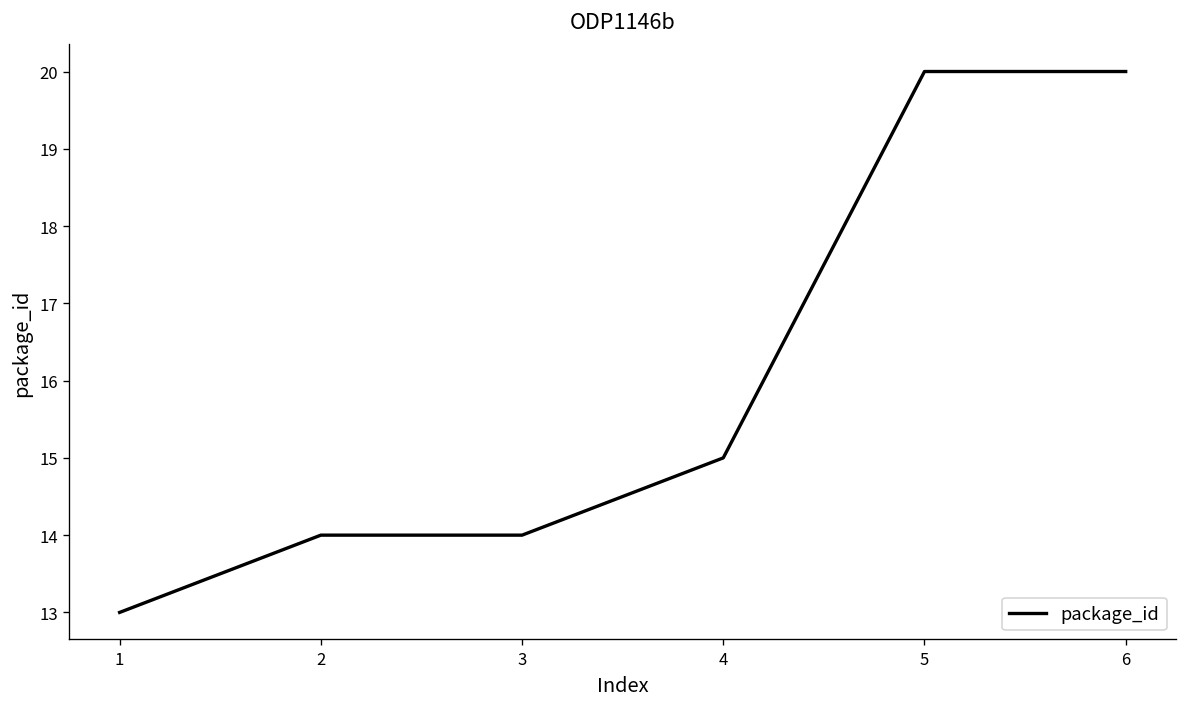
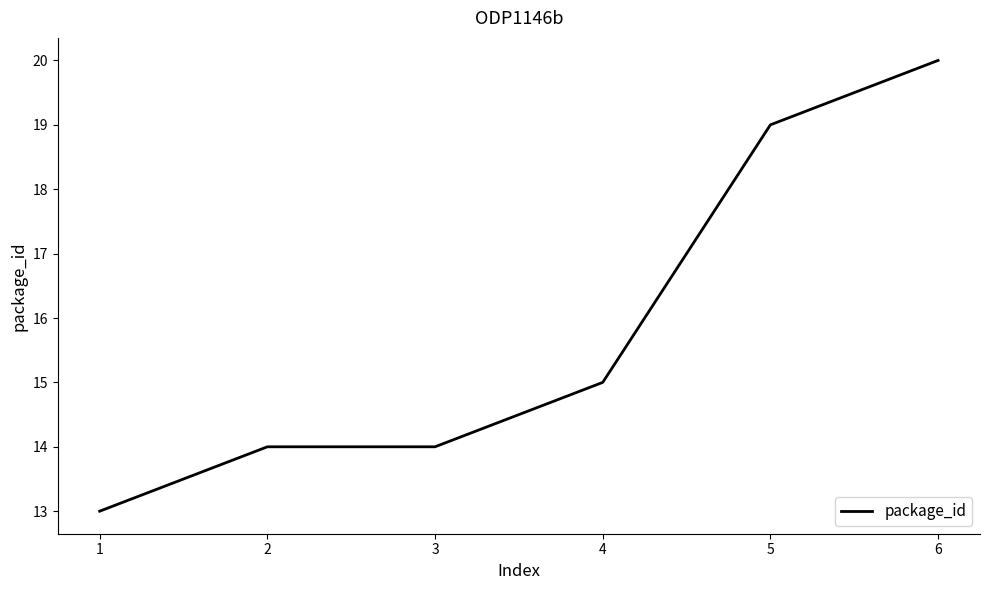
  {
    "1": 13,
    "2": 14,
    "3": 14,
    "4": 15,
-   "5": 20,
+   "5": 19,
    "6": 20
  }
